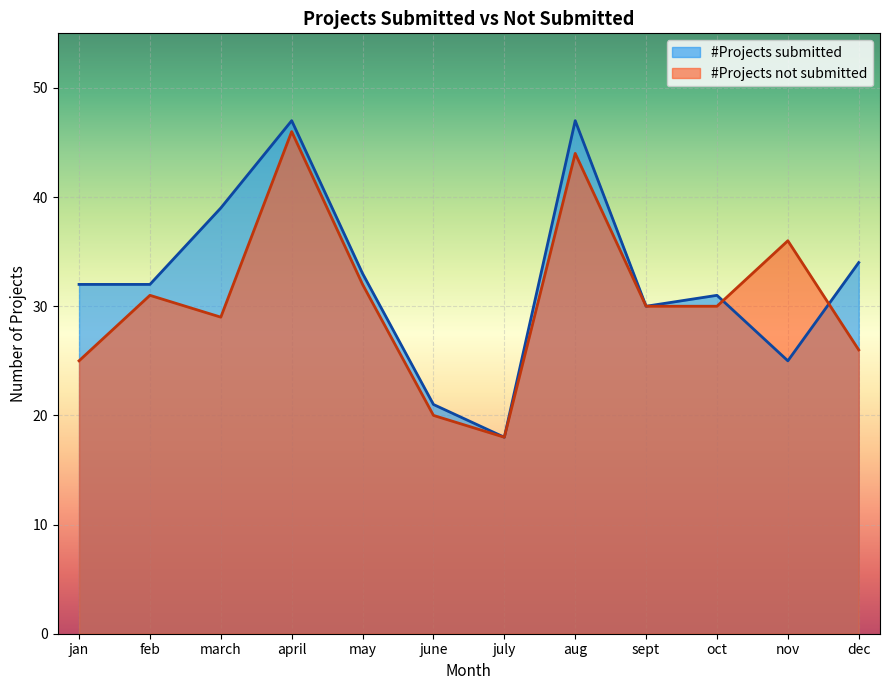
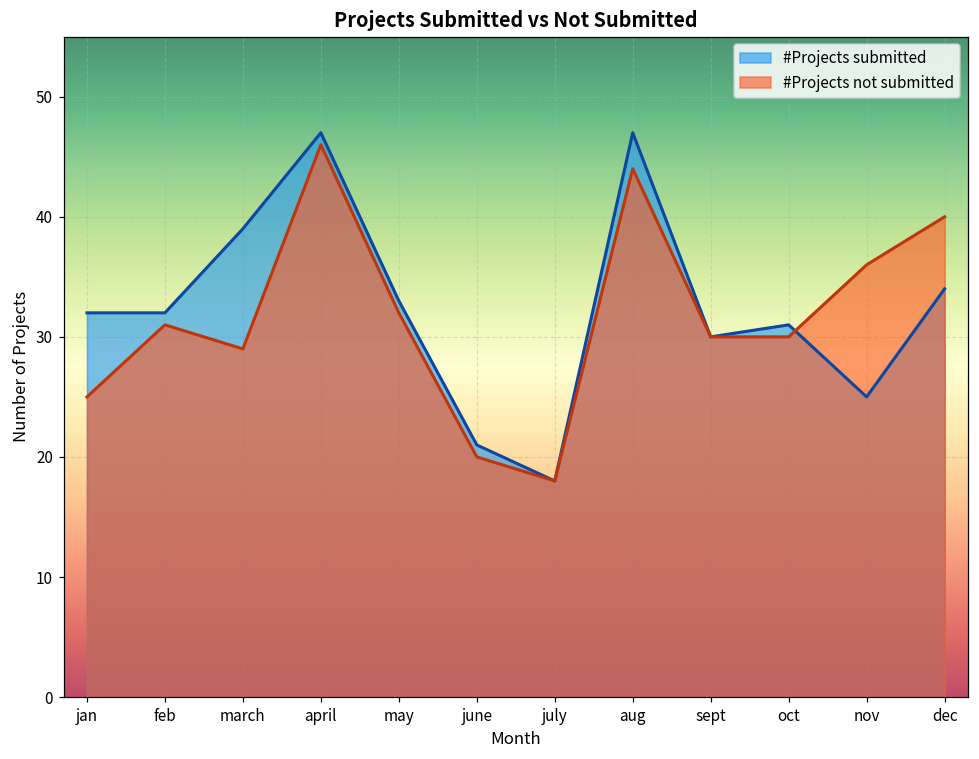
  {
    "#Projects submitted": {
      "jan": 32,
      "feb": 32,
      "march": 39,
      "april": 47,
      "may": 33,
      "june": 21,
      "aug": 47,
      "oct": 31,
      "nov": 25,
      "dec": 34
    },
    "#Projects not submitted": {
      "jan": 25,
      "feb": 31,
      "march": 29,
      "april": 46,
      "may": 32,
      "june": 20,
      "aug": 44,
      "oct": 30,
      "nov": 36,
-     "dec": 26
+     "dec": 40
    }
  }
